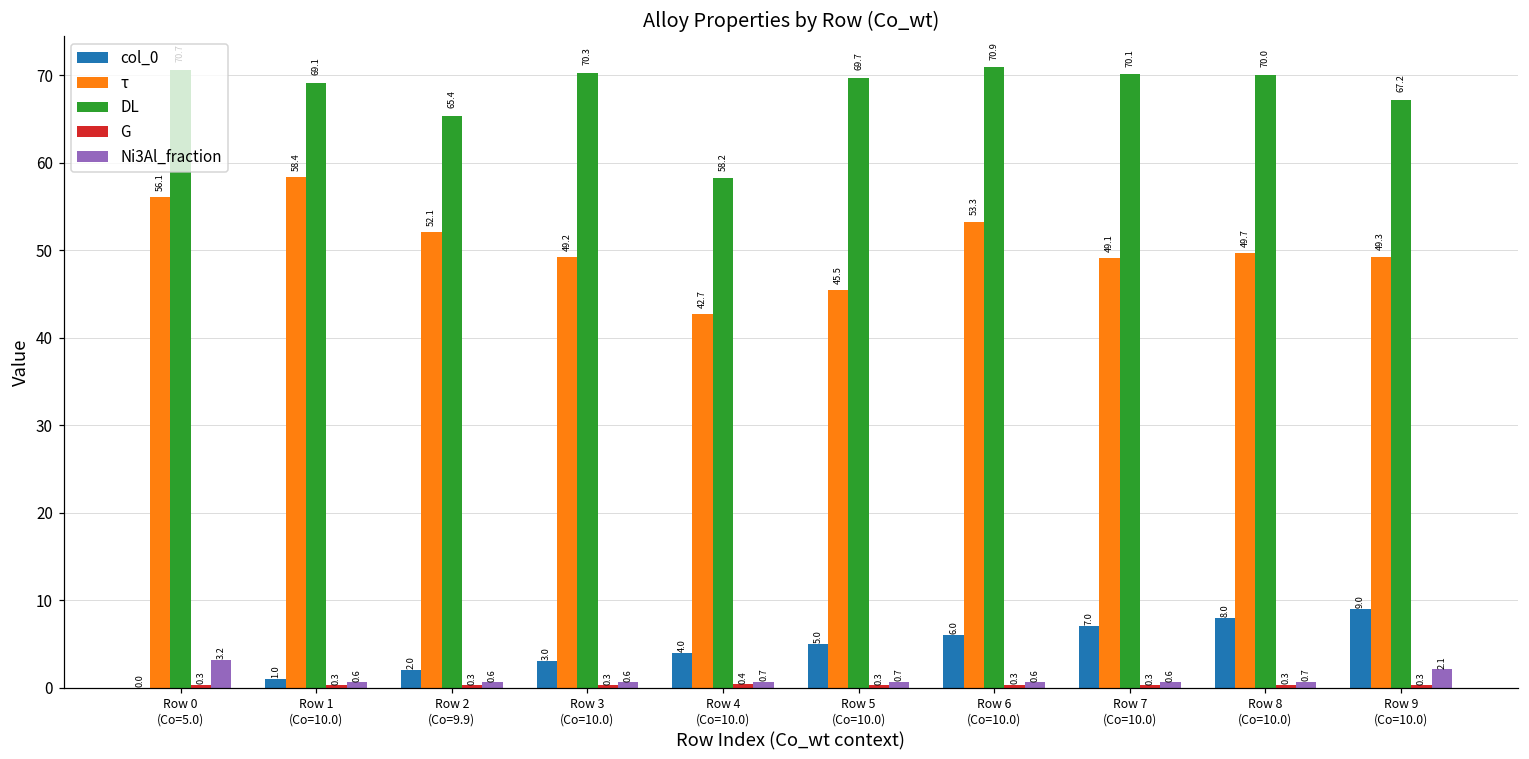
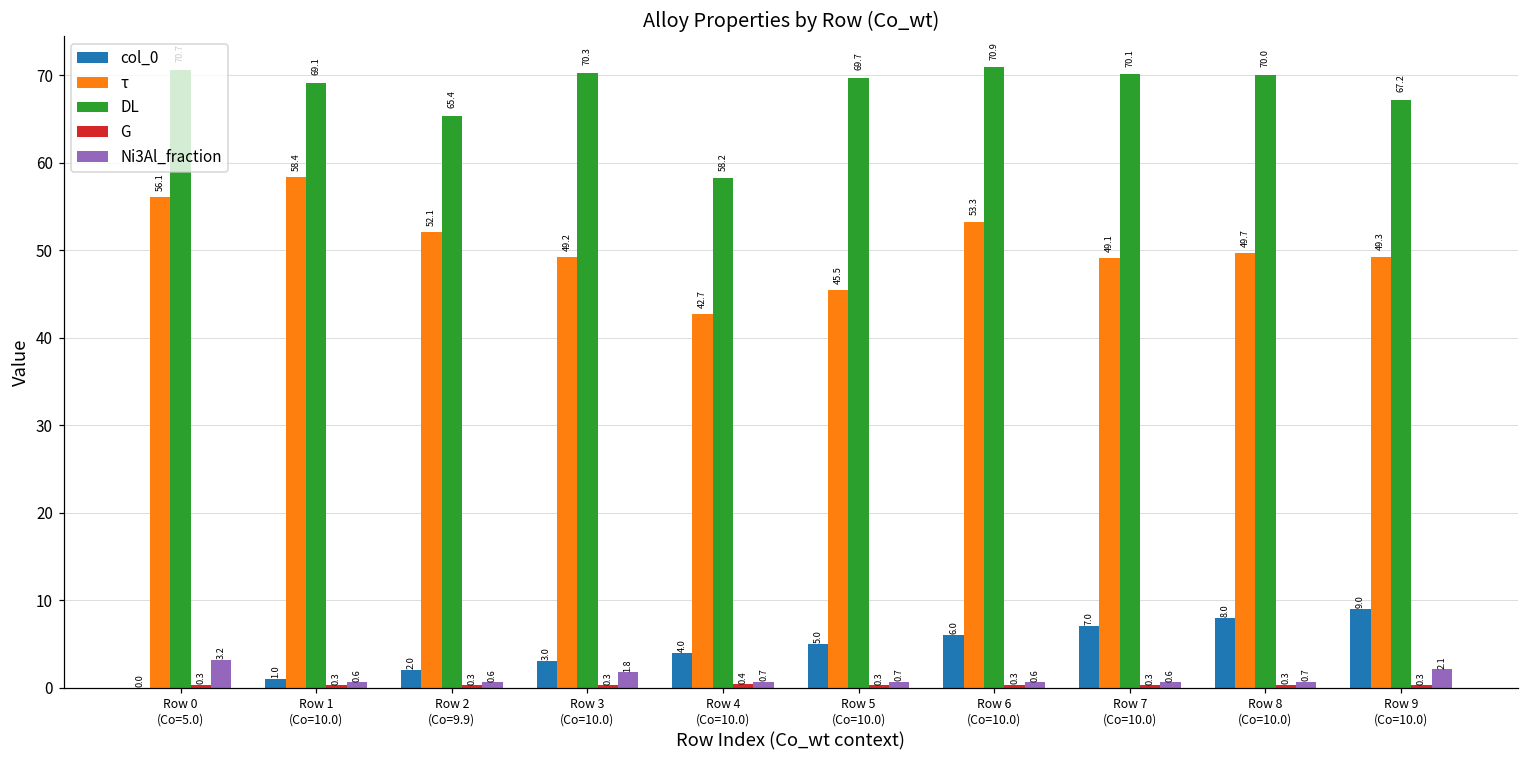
  {
    "col_0": {
      "Row 0 (Co=5.0)": 0.0,
      "Row 1 (Co=10.0)": 1.0,
      "Row 2 (Co=9.9)": 2.0,
      "Row 3 (Co=10.0)": 3.0,
      "Row 4 (Co=10.0)": 4.0,
      "Row 5 (Co=10.0)": 5.0,
      "Row 6 (Co=10.0)": 6.0,
      "Row 7 (Co=10.0)": 7.0,
      "Row 8 (Co=10.0)": 8.0,
      "Row 9 (Co=10.0)": 9.0
    },
    "τ": {
      "Row 0 (Co=5.0)": 56.1,
      "Row 1 (Co=10.0)": 58.4,
      "Row 2 (Co=9.9)": 52.1,
      "Row 3 (Co=10.0)": 49.2,
      "Row 4 (Co=10.0)": 42.7,
      "Row 5 (Co=10.0)": 45.5,
      "Row 6 (Co=10.0)": 53.3,
      "Row 7 (Co=10.0)": 49.1,
      "Row 8 (Co=10.0)": 49.7,
      "Row 9 (Co=10.0)": 49.3
    },
    "DL": {
      "Row 1 (Co=10.0)": 69.1,
      "Row 2 (Co=9.9)": 65.4,
      "Row 3 (Co=10.0)": 70.3,
      "Row 4 (Co=10.0)": 58.2,
      "Row 5 (Co=10.0)": 69.7,
      "Row 6 (Co=10.0)": 70.9,
      "Row 7 (Co=10.0)": 70.1,
      "Row 8 (Co=10.0)": 70.0,
      "Row 9 (Co=10.0)": 67.2
    },
    "G": {
      "Row 0 (Co=5.0)": 0.3,
      "Row 1 (Co=10.0)": 0.3,
      "Row 2 (Co=9.9)": 0.3,
      "Row 3 (Co=10.0)": 0.3,
      "Row 4 (Co=10.0)": 0.4,
      "Row 5 (Co=10.0)": 0.3,
      "Row 6 (Co=10.0)": 0.3,
      "Row 7 (Co=10.0)": 0.3,
      "Row 8 (Co=10.0)": 0.3,
      "Row 9 (Co=10.0)": 0.3
    },
    "Ni3Al_fraction": {
      "Row 0 (Co=5.0)": 3.2,
      "Row 1 (Co=10.0)": 0.6,
      "Row 2 (Co=9.9)": 0.6,
-     "Row 3 (Co=10.0)": 0.6,
+     "Row 3 (Co=10.0)": 1.8,
      "Row 4 (Co=10.0)": 0.7,
      "Row 5 (Co=10.0)": 0.7,
      "Row 6 (Co=10.0)": 0.6,
      "Row 7 (Co=10.0)": 0.6,
      "Row 8 (Co=10.0)": 0.7,
      "Row 9 (Co=10.0)": 2.1
    }
  }
